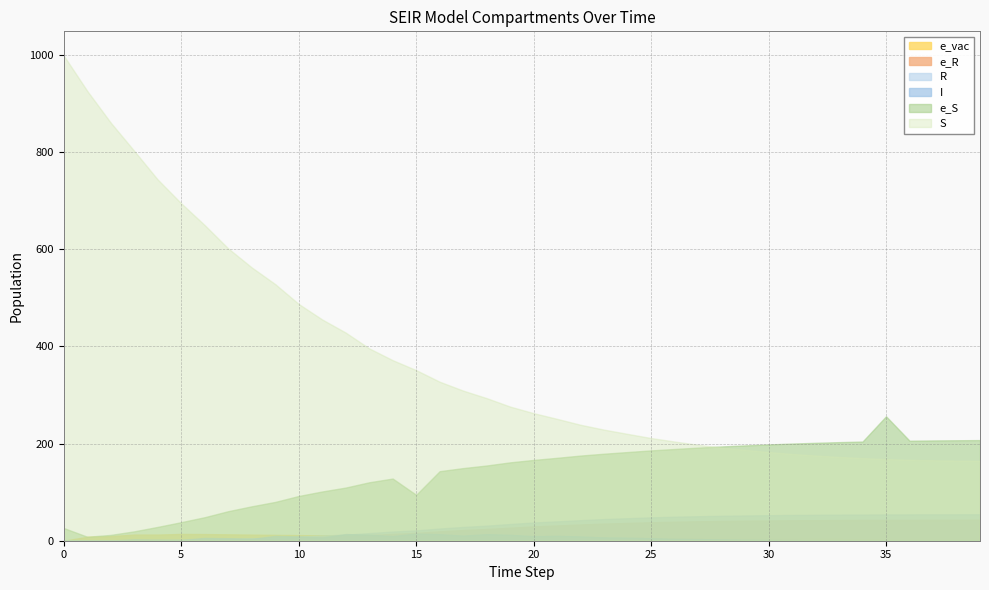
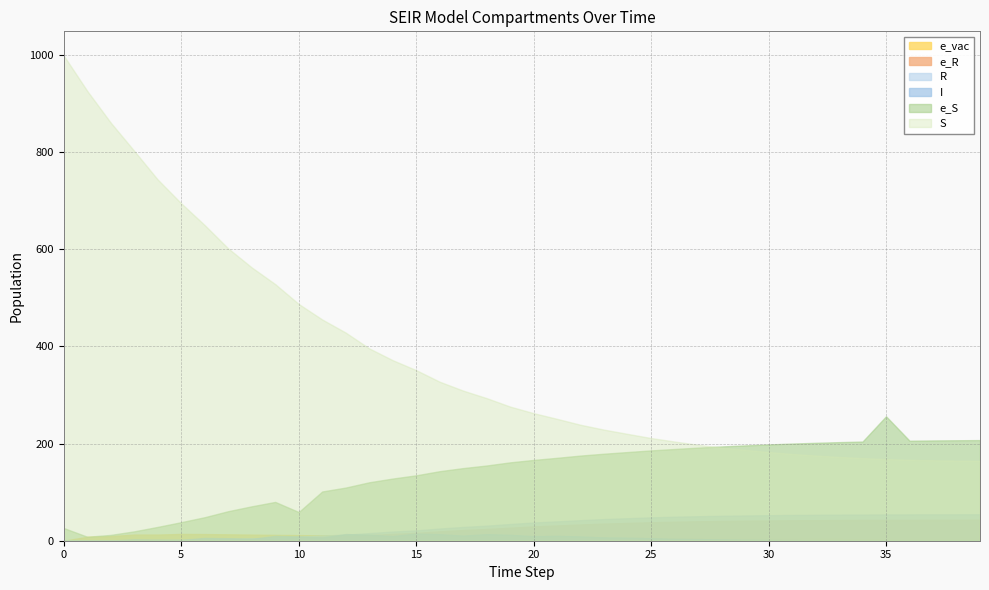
  {
    "e_S": {
      "0": 30,
      "5": 40,
-     "10": 90,
-     "15": 90,
+     "10": 60,
+     "15": 130,
      "20": 170,
      "25": 190,
      "30": 200,
      "35": 260
    }
  }
